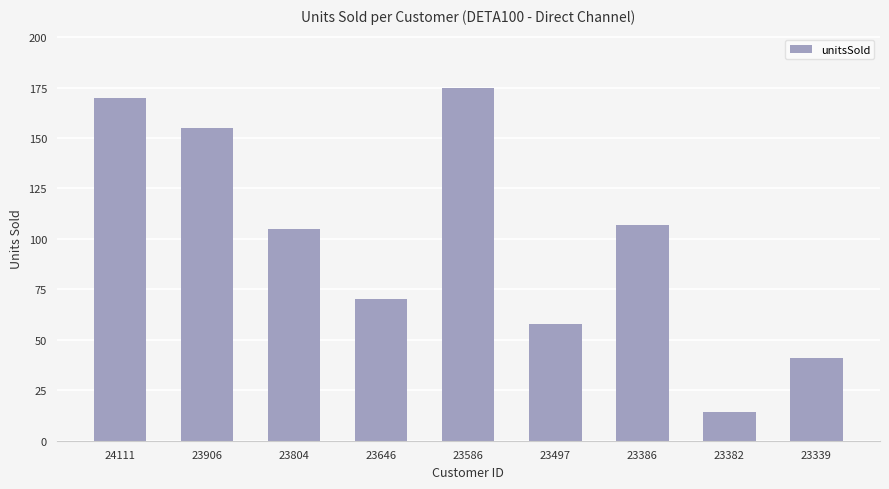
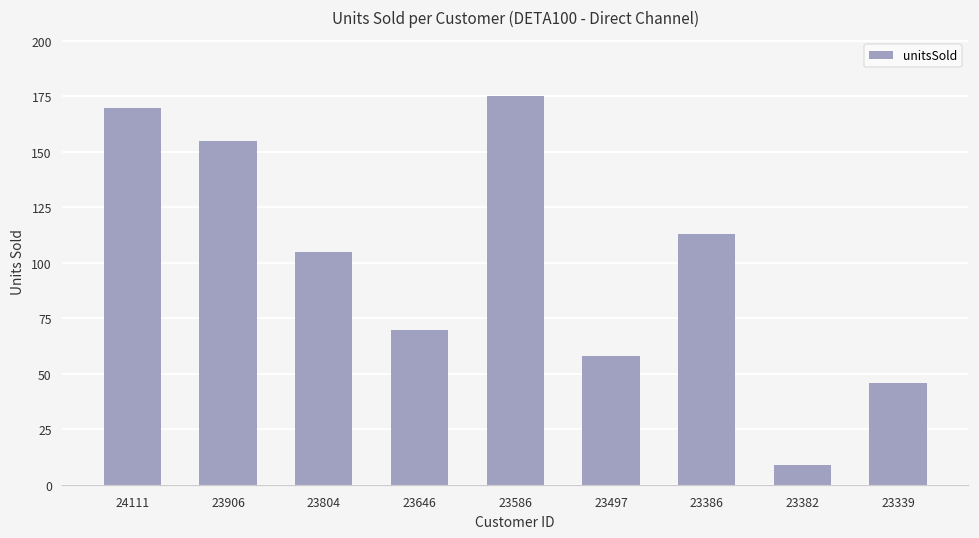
  {
    "24111": 170,
    "23906": 155,
    "23804": 105,
    "23646": 70,
    "23586": 175,
    "23497": 58,
-   "23386": 107,
-   "23382": 14,
-   "23339": 41
+   "23386": 113,
+   "23382": 9,
+   "23339": 46
  }
